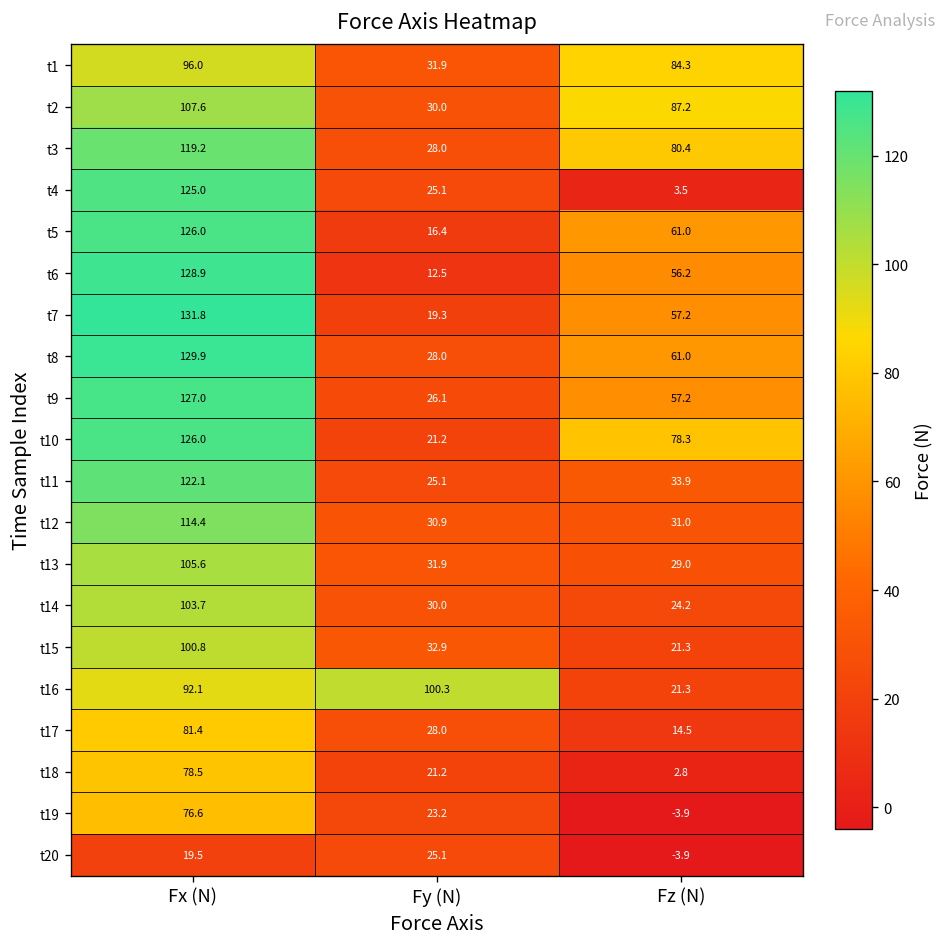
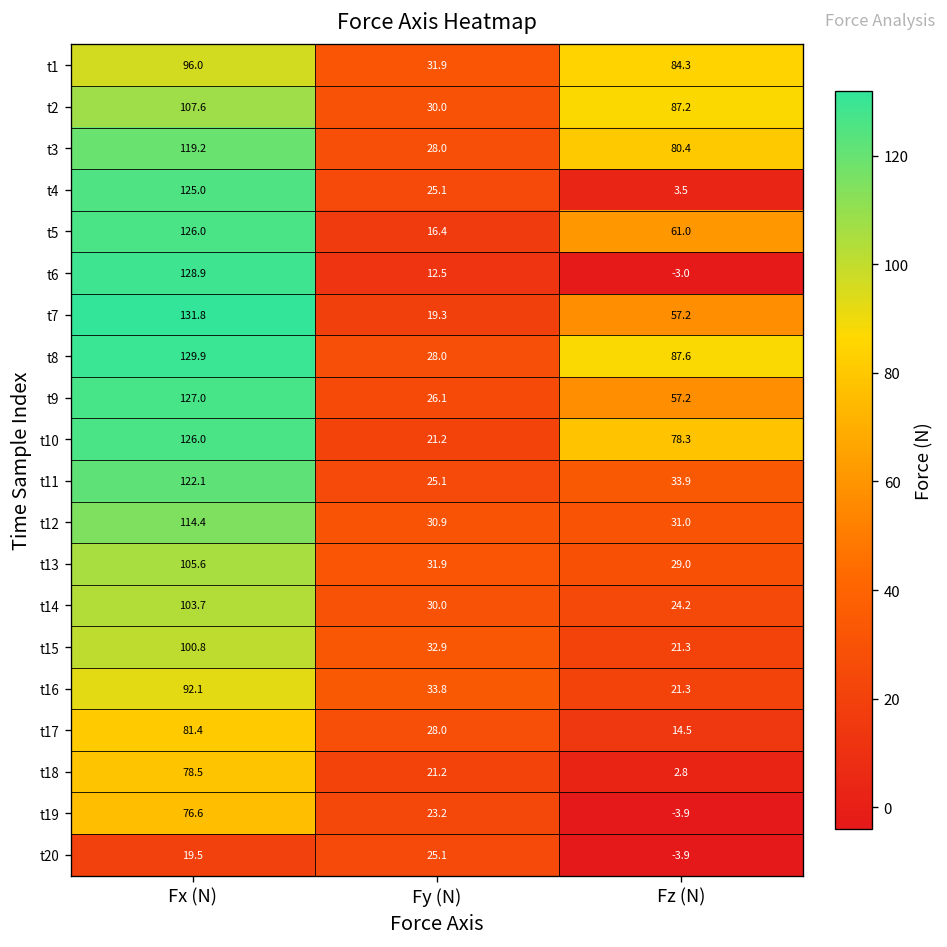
  {
    "t1": {
      "Fx (N)": 96.0,
      "Fy (N)": 31.9,
      "Fz (N)": 84.3
    },
    "t2": {
      "Fx (N)": 107.6,
      "Fy (N)": 30.0,
      "Fz (N)": 87.2
    },
    "t3": {
      "Fx (N)": 119.2,
      "Fy (N)": 28.0,
      "Fz (N)": 80.4
    },
    "t4": {
      "Fx (N)": 125.0,
      "Fy (N)": 25.1,
      "Fz (N)": 3.5
    },
    "t5": {
      "Fx (N)": 126.0,
      "Fy (N)": 16.4,
      "Fz (N)": 61.0
    },
    "t6": {
      "Fx (N)": 128.9,
      "Fy (N)": 12.5,
-     "Fz (N)": 56.2
+     "Fz (N)": -3.0
    },
    "t7": {
      "Fx (N)": 131.8,
      "Fy (N)": 19.3,
      "Fz (N)": 57.2
    },
    "t8": {
      "Fx (N)": 129.9,
      "Fy (N)": 28.0,
-     "Fz (N)": 61.0
+     "Fz (N)": 87.6
    },
    "t9": {
      "Fx (N)": 127.0,
      "Fy (N)": 26.1,
      "Fz (N)": 57.2
    },
    "t10": {
      "Fx (N)": 126.0,
      "Fy (N)": 21.2,
      "Fz (N)": 78.3
    },
    "t11": {
      "Fx (N)": 122.1,
      "Fy (N)": 25.1,
      "Fz (N)": 33.9
    },
    "t12": {
      "Fx (N)": 114.4,
      "Fy (N)": 30.9,
      "Fz (N)": 31.0
    },
    "t13": {
      "Fx (N)": 105.6,
      "Fy (N)": 31.9,
      "Fz (N)": 29.0
    },
    "t14": {
      "Fx (N)": 103.7,
      "Fy (N)": 30.0,
      "Fz (N)": 24.2
    },
    "t15": {
      "Fx (N)": 100.8,
      "Fy (N)": 32.9,
      "Fz (N)": 21.3
    },
    "t16": {
      "Fx (N)": 92.1,
-     "Fy (N)": 100.3,
+     "Fy (N)": 33.8,
      "Fz (N)": 21.3
    },
    "t17": {
      "Fx (N)": 81.4,
      "Fy (N)": 28.0,
      "Fz (N)": 14.5
    },
    "t18": {
      "Fx (N)": 78.5,
      "Fy (N)": 21.2,
      "Fz (N)": 2.8
    },
    "t19": {
      "Fx (N)": 76.6,
      "Fy (N)": 23.2,
      "Fz (N)": -3.9
    },
    "t20": {
      "Fx (N)": 19.5,
      "Fy (N)": 25.1,
      "Fz (N)": -3.9
    }
  }
